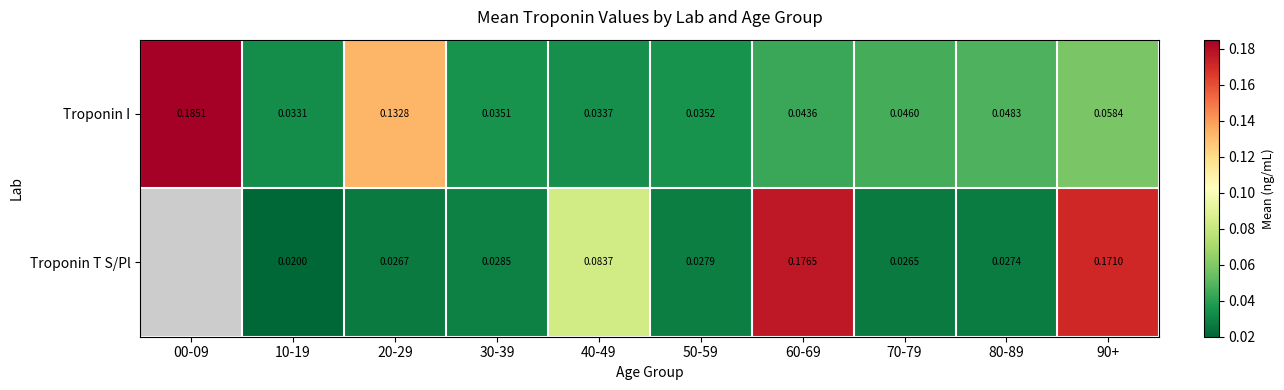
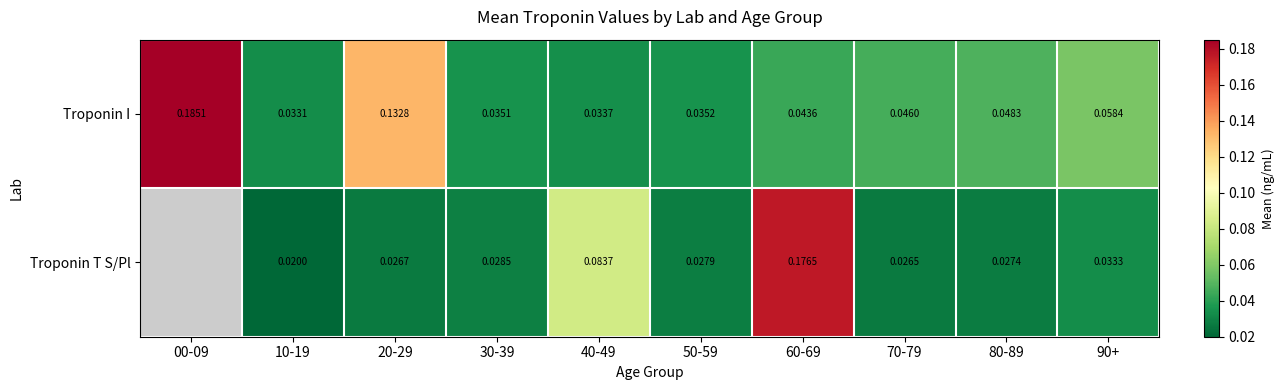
  {
    "Troponin I": {
      "00-09": 0.1851,
      "10-19": 0.0331,
      "20-29": 0.1328,
      "30-39": 0.0351,
      "40-49": 0.0337,
      "50-59": 0.0352,
      "60-69": 0.0436,
      "70-79": 0.0460,
      "80-89": 0.0483,
      "90+": 0.0584
    },
    "Troponin T S/Pl": {
      "10-19": 0.0200,
      "20-29": 0.0267,
      "30-39": 0.0285,
      "40-49": 0.0837,
      "50-59": 0.0279,
      "60-69": 0.1765,
      "70-79": 0.0265,
      "80-89": 0.0274,
-     "90+": 0.1710
+     "90+": 0.0333
    }
  }
